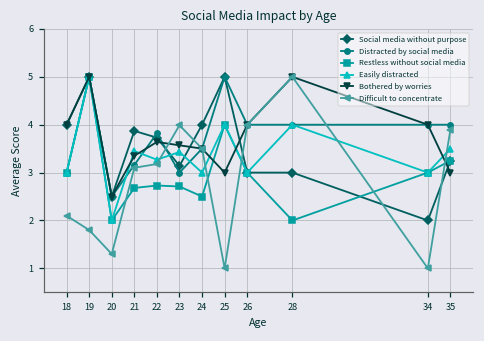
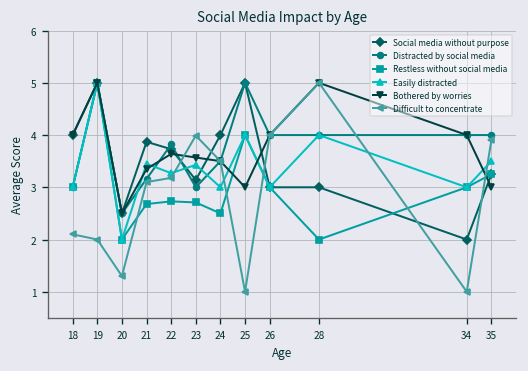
  {
    "Difficult to concentrate": {
      "18": 2.1,
-     "19": 1.8,
+     "19": 2.0,
      "20": 1.3,
      "21": 3.1,
      "22": 3.2,
      "23": 4.0,
      "25": 1.0,
      "34": 1.0,
      "35": 3.9
    }
  }
